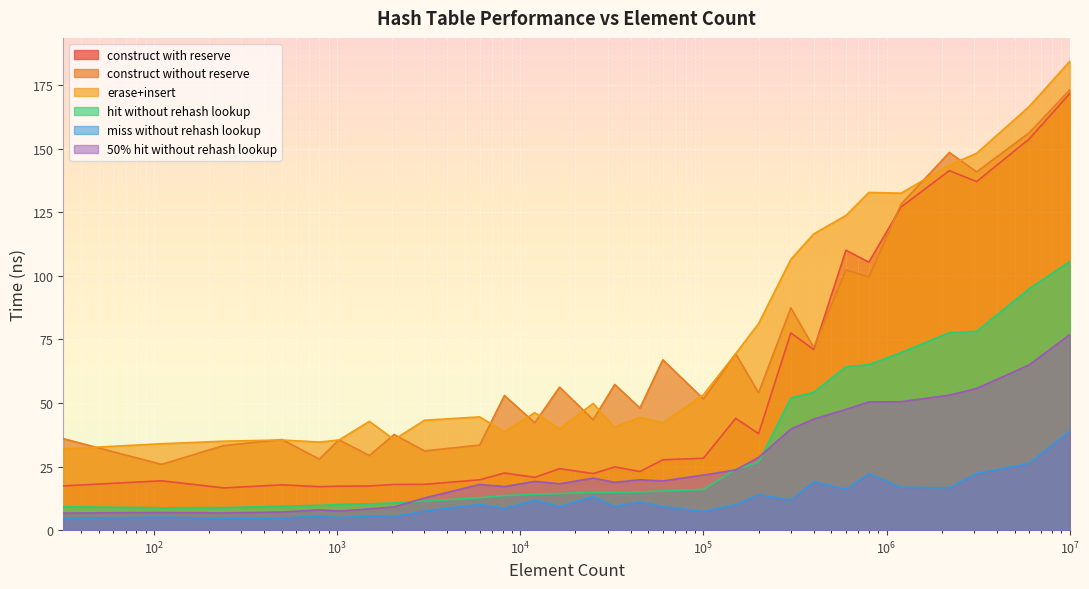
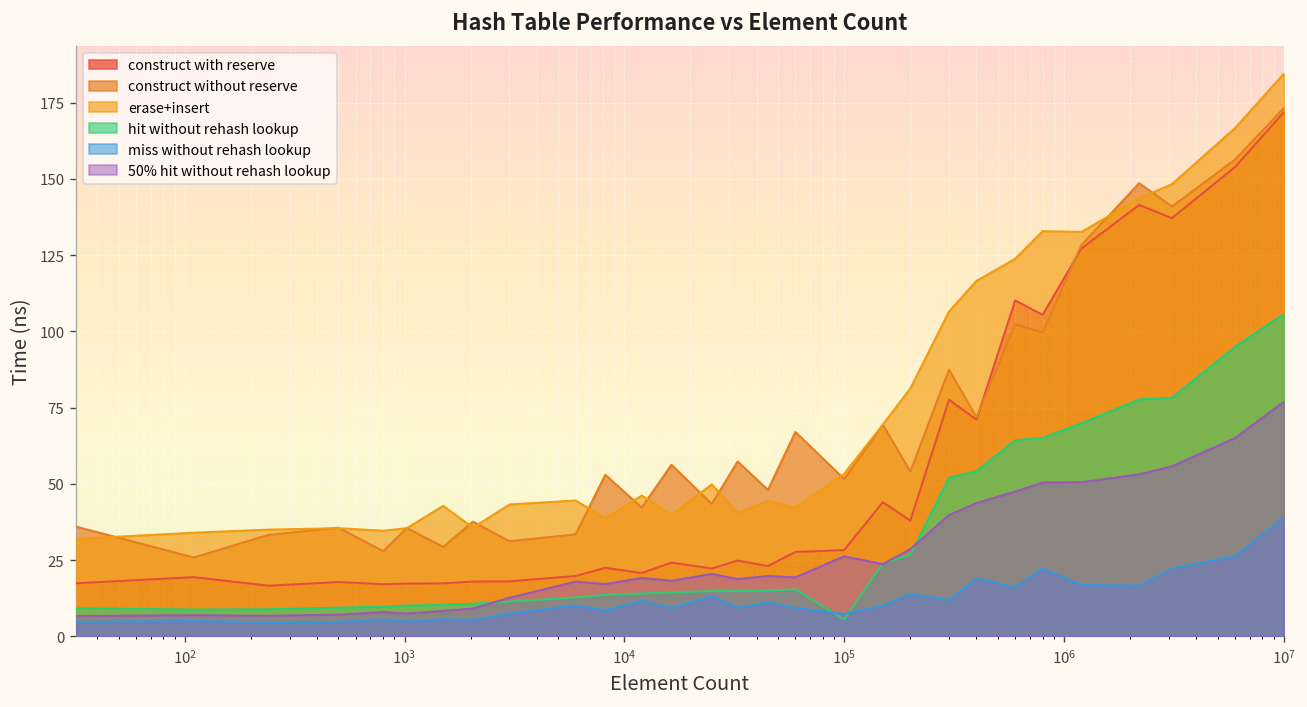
  {
    "hit without rehash lookup": {
-     "10^5": 16,
+     "10^5": 6,
      "10^7": 106
    },
    "miss without rehash lookup": {
      "10^5": 7,
      "10^7": 39
    },
    "50% hit without rehash lookup": {
-     "10^5": 22,
+     "10^5": 26,
      "10^7": 77
    }
  }
